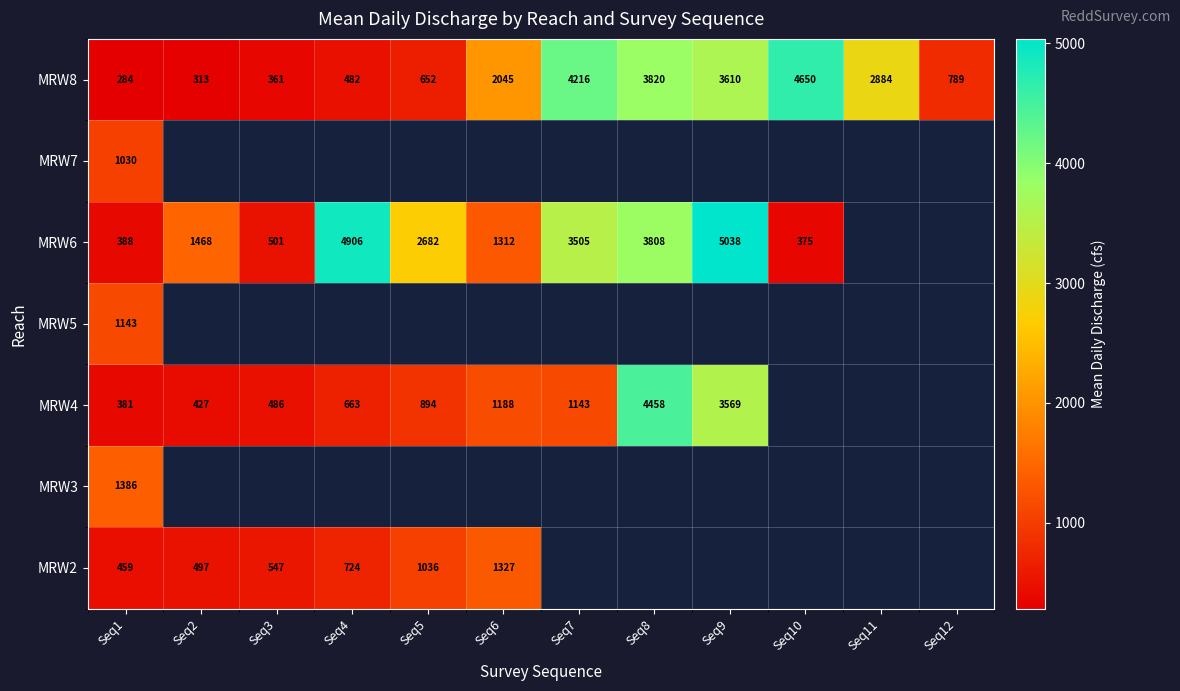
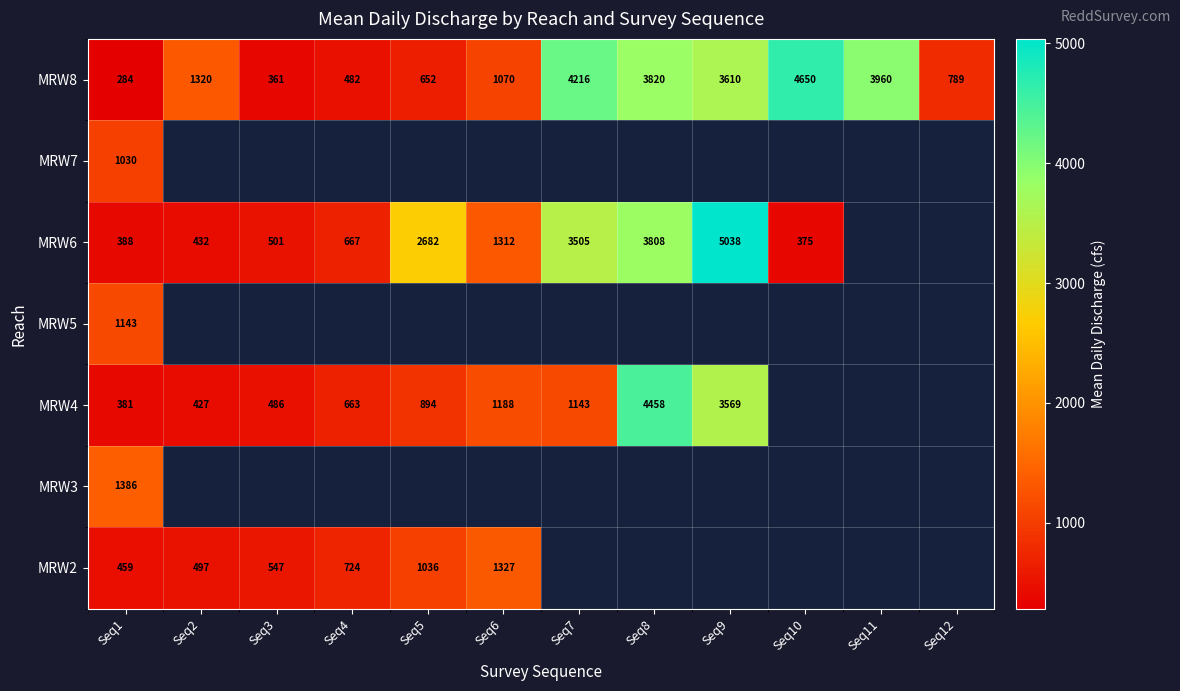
  {
    "MRW8": {
      "Seq1": 284,
-     "Seq2": 313,
+     "Seq2": 1320,
      "Seq3": 361,
      "Seq4": 482,
      "Seq5": 652,
-     "Seq6": 2045,
+     "Seq6": 1070,
      "Seq7": 4216,
      "Seq8": 3820,
      "Seq9": 3610,
      "Seq10": 4650,
-     "Seq11": 2884,
+     "Seq11": 3960,
      "Seq12": 789
    },
    "MRW7": {
      "Seq1": 1030
    },
    "MRW6": {
      "Seq1": 388,
-     "Seq2": 1468,
+     "Seq2": 432,
      "Seq3": 501,
-     "Seq4": 4906,
+     "Seq4": 667,
      "Seq5": 2682,
      "Seq6": 1312,
      "Seq7": 3505,
      "Seq8": 3808,
      "Seq9": 5038,
      "Seq10": 375
    },
    "MRW5": {
      "Seq1": 1143
    },
    "MRW4": {
      "Seq1": 381,
      "Seq2": 427,
      "Seq3": 486,
      "Seq4": 663,
      "Seq5": 894,
      "Seq6": 1188,
      "Seq7": 1143,
      "Seq8": 4458,
      "Seq9": 3569
    },
    "MRW3": {
      "Seq1": 1386
    },
    "MRW2": {
      "Seq1": 459,
      "Seq2": 497,
      "Seq3": 547,
      "Seq4": 724,
      "Seq5": 1036,
      "Seq6": 1327
    }
  }
